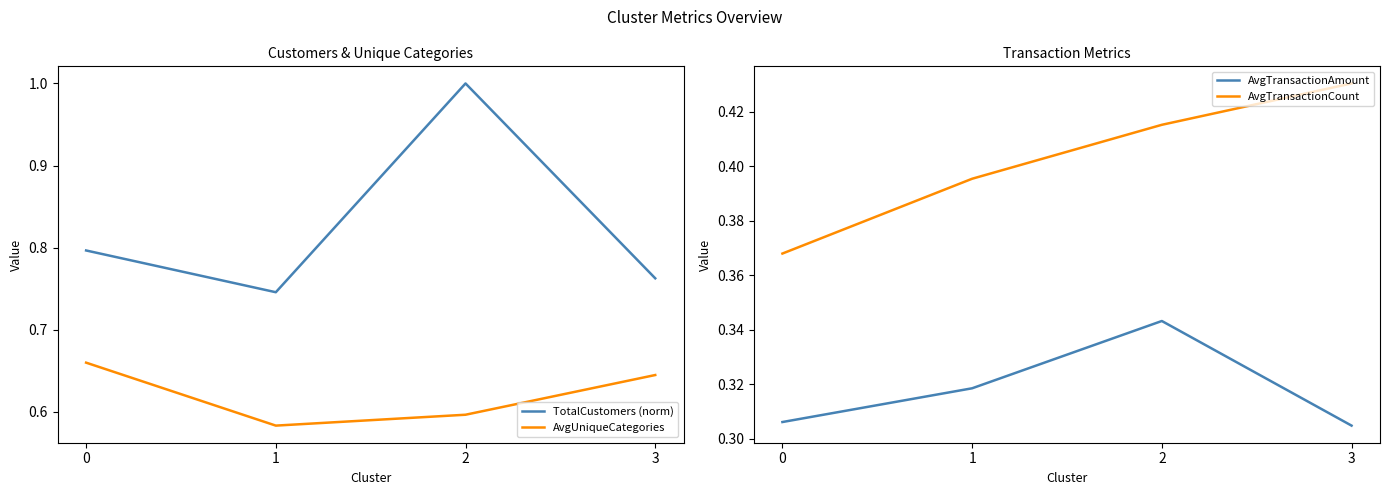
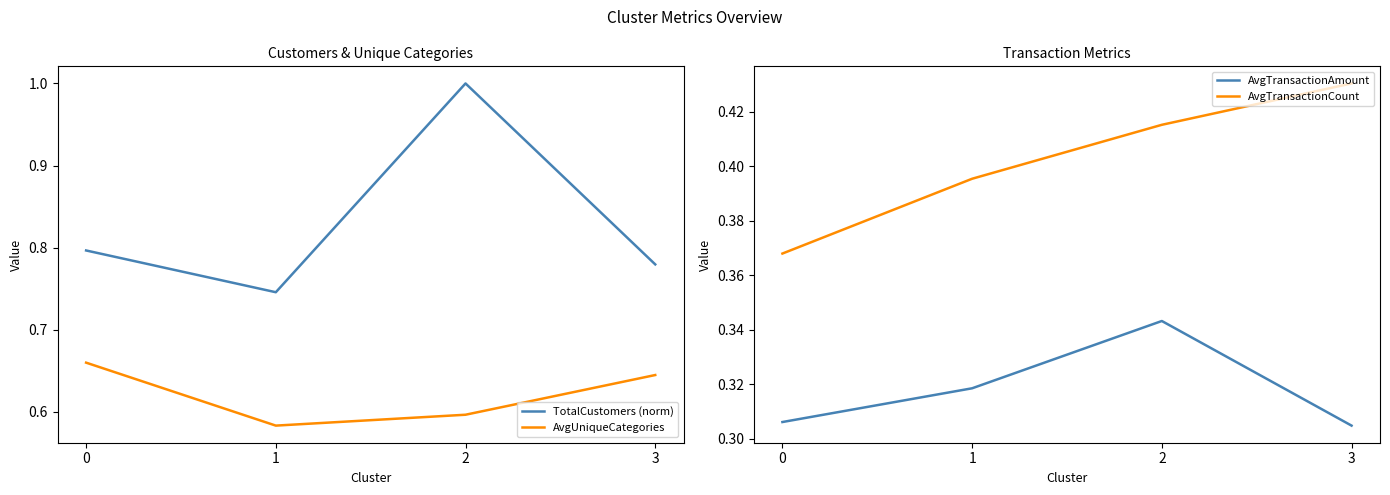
  {
    "Customers & Unique Categories": {
      "TotalCustomers (norm)": {
        "0": 0.80,
        "1": 0.75,
        "2": 1.00,
-       "3": 0.76
+       "3": 0.78
      },
      "AvgUniqueCategories": {
        "0": 0.66,
        "1": 0.58,
        "2": 0.60,
        "3": 0.64
      }
    },
    "Transaction Metrics": {
      "AvgTransactionAmount": {
        "0": 0.306,
        "1": 0.319,
        "2": 0.343,
        "3": 0.305
      },
      "AvgTransactionCount": {
        "0": 0.368,
        "1": 0.395,
        "2": 0.415
      }
    }
  }
